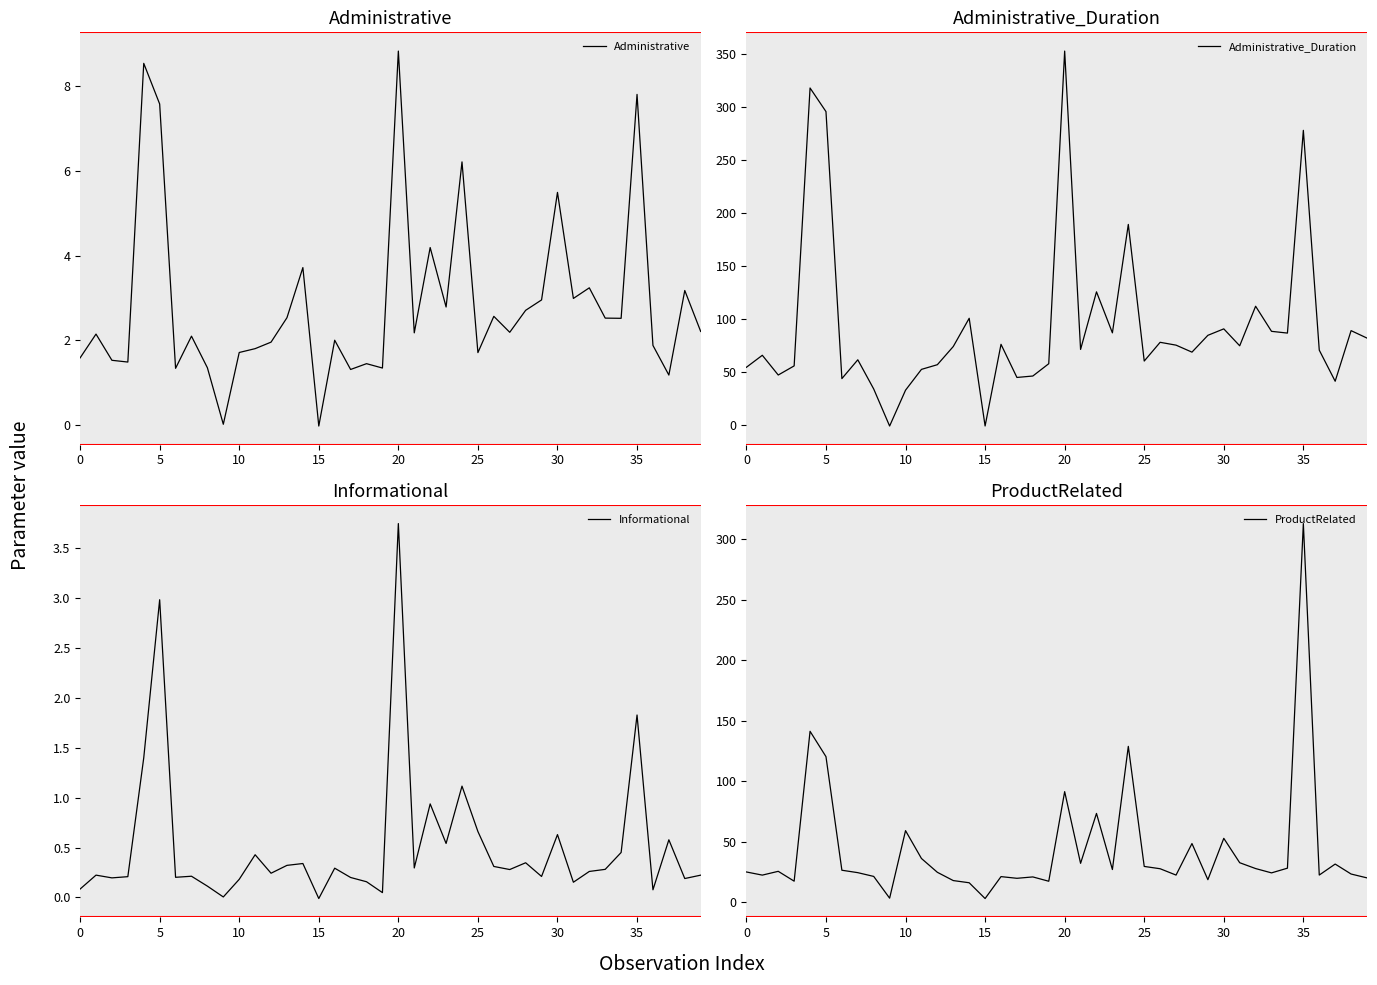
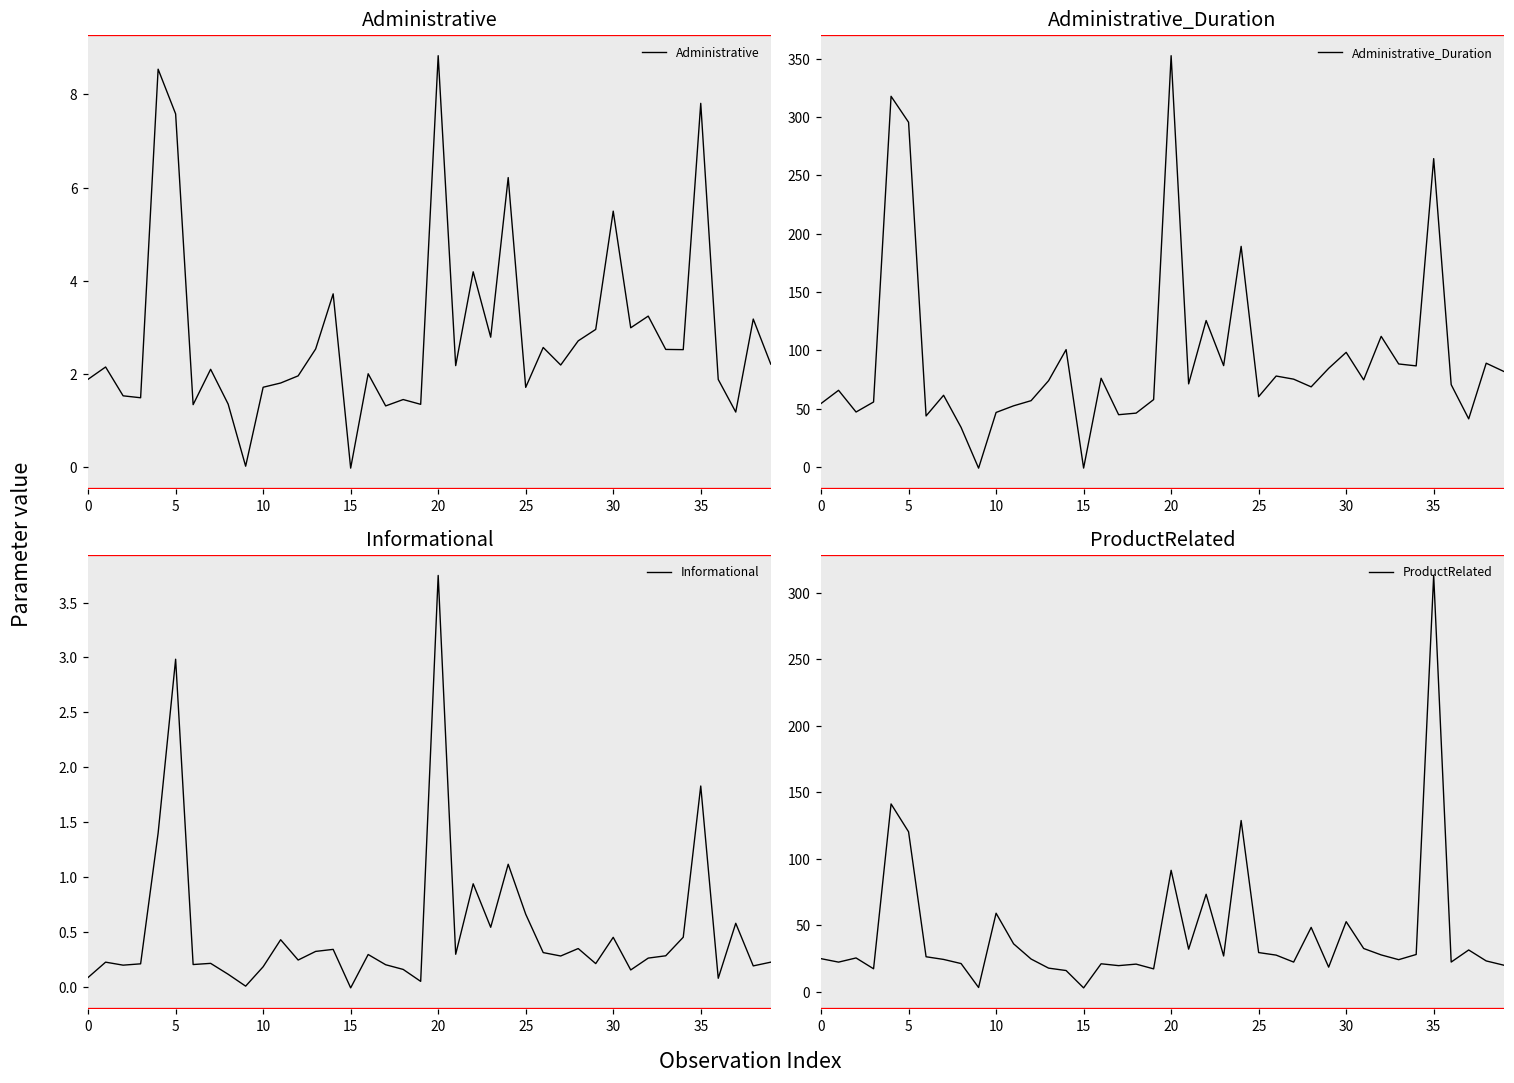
  {
    "Administrative": {
-     "0": 1.6,
+     "0": 1.9,
      "5": 7.6,
      "10": 1.7,
      "15": 0.0,
      "20": 8.8,
      "25": 1.7,
      "30": 5.5,
      "35": 7.8
    },
    "Administrative_Duration": {
      "0": 54,
      "5": 296,
-     "10": 33,
+     "10": 47,
      "15": -1,
      "20": 353,
      "25": 60,
-     "30": 91,
-     "35": 278
+     "30": 98,
+     "35": 264
    },
    "Informational": {
      "0": 0.1,
      "5": 3.0,
      "10": 0.2,
      "15": 0.0,
      "20": 3.7,
      "25": 0.7,
-     "30": 0.6,
+     "30": 0.4,
      "35": 1.8
    },
    "ProductRelated": {
      "0": 25,
      "5": 120,
      "10": 59,
      "15": 3,
      "20": 91,
      "25": 30,
      "30": 53,
      "35": 313
    }
  }
